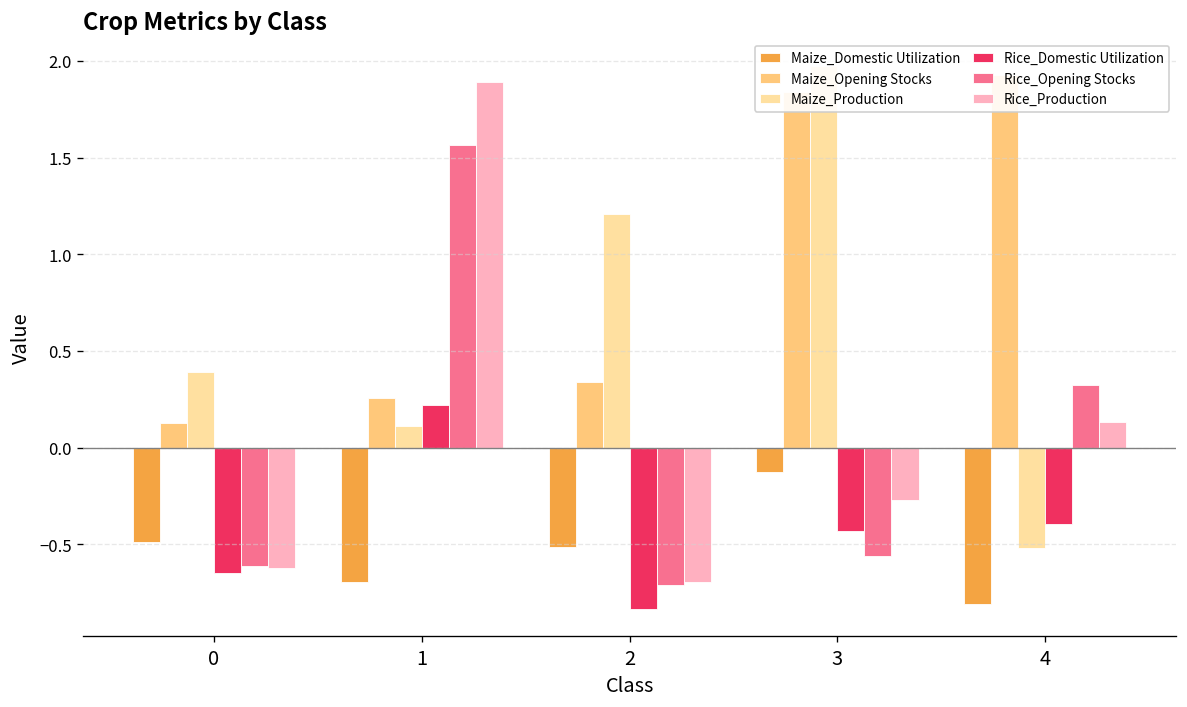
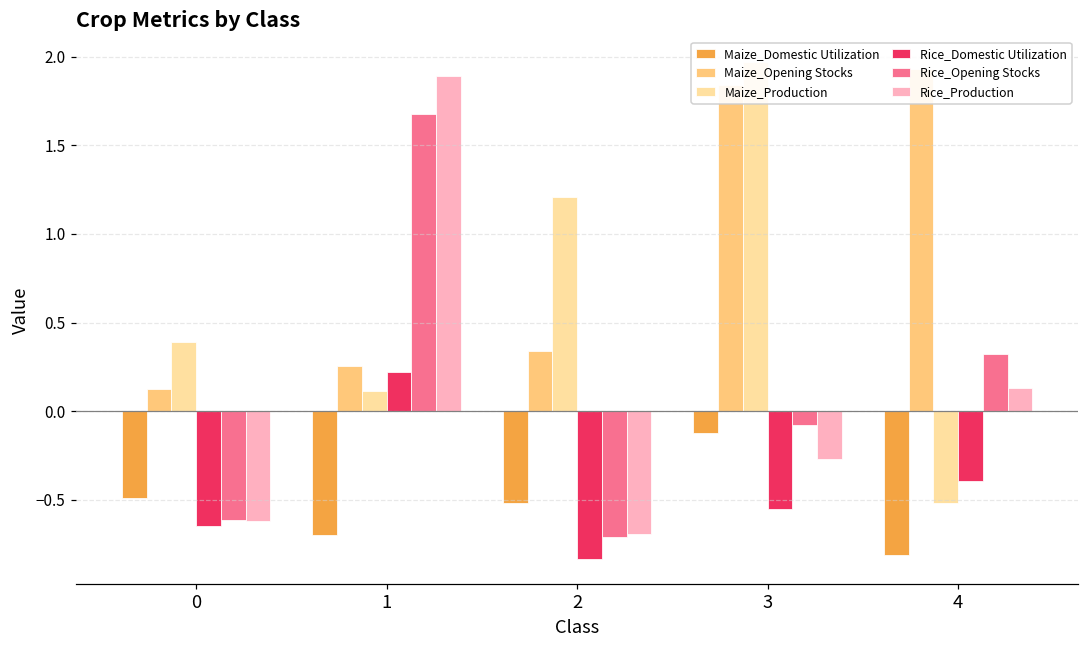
  {
    "Maize_Domestic Utilization": {
      "0": -0.49,
      "1": -0.70,
      "2": -0.52,
      "3": -0.13,
      "4": -0.81
    },
    "Rice_Domestic Utilization": {
      "0": -0.65,
      "1": 0.22,
      "2": -0.83,
-     "3": -0.43,
+     "3": -0.55,
      "4": -0.39
    },
    "Rice_Opening Stocks": {
      "0": -0.61,
-     "1": 1.56,
+     "1": 1.68,
      "2": -0.71,
-     "3": -0.56,
+     "3": -0.08,
      "4": 0.32
    }
  }
